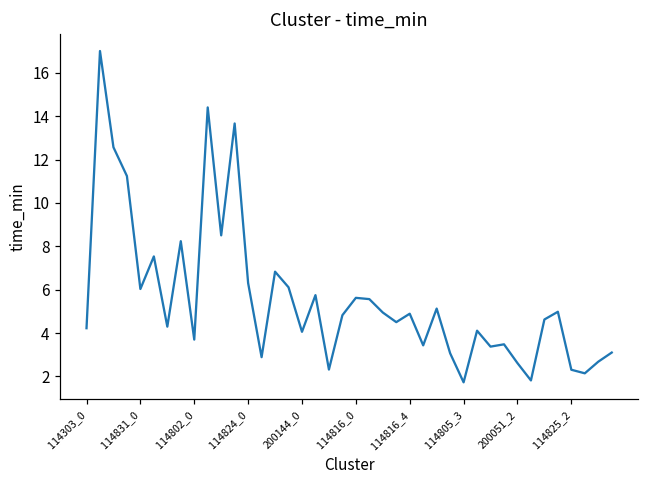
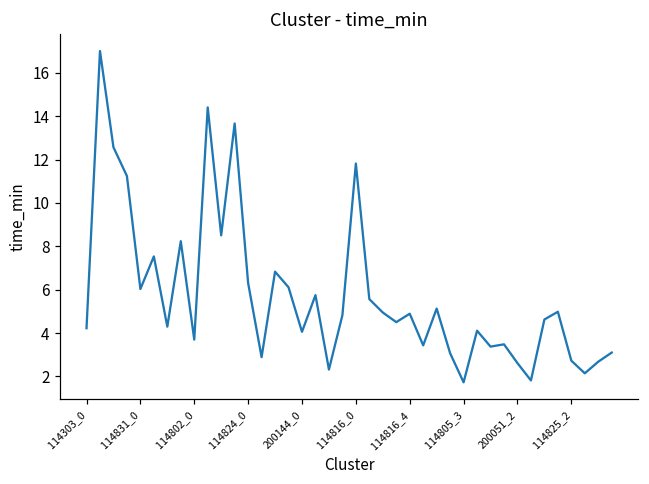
  {
    "114303_0": 4.2,
    "114831_0": 6.0,
    "114802_0": 3.7,
    "114824_0": 6.3,
    "200144_0": 4.1,
-   "114816_0": 5.6,
+   "114816_0": 11.8,
    "114816_4": 4.9,
    "114805_3": 1.7,
    "200051_2": 2.6,
-   "114825_2": 2.3
+   "114825_2": 2.7
  }
